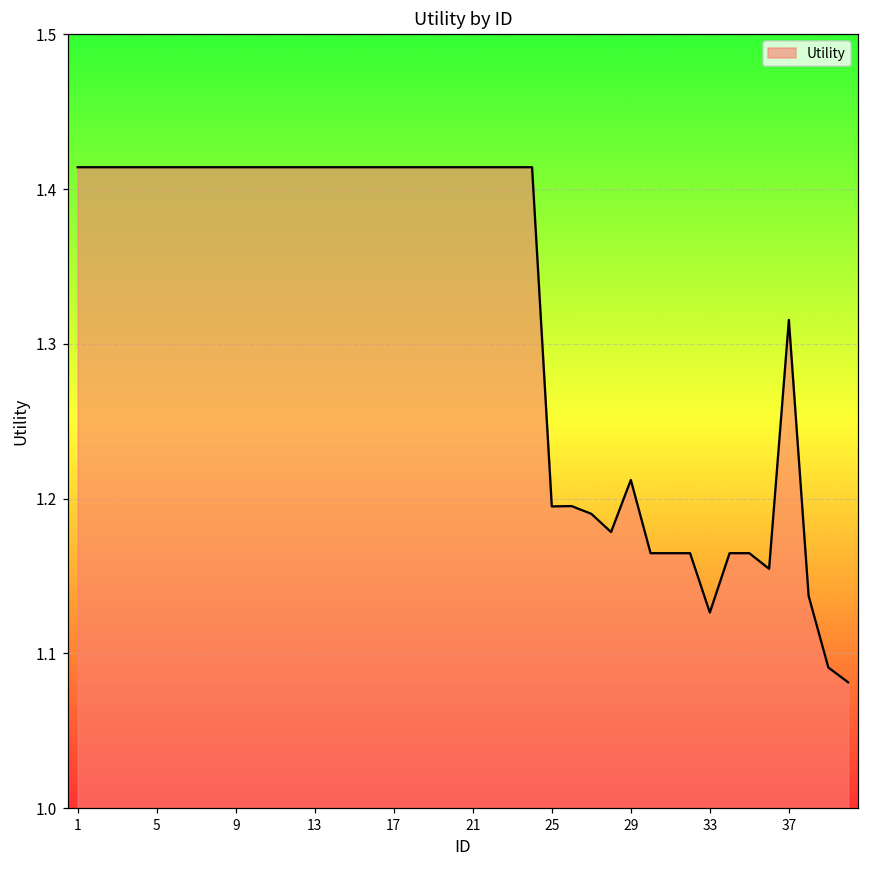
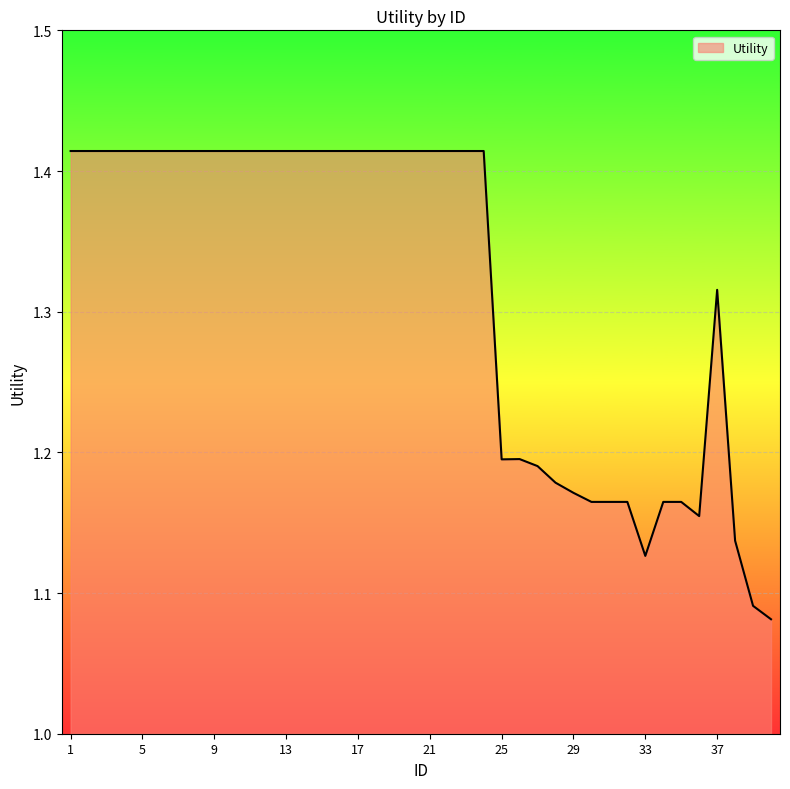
  {
    "1": 1.414,
    "5": 1.414,
    "9": 1.414,
    "13": 1.414,
    "17": 1.414,
    "21": 1.414,
    "25": 1.195,
-   "29": 1.212,
+   "29": 1.171,
    "33": 1.126,
    "37": 1.316
  }
